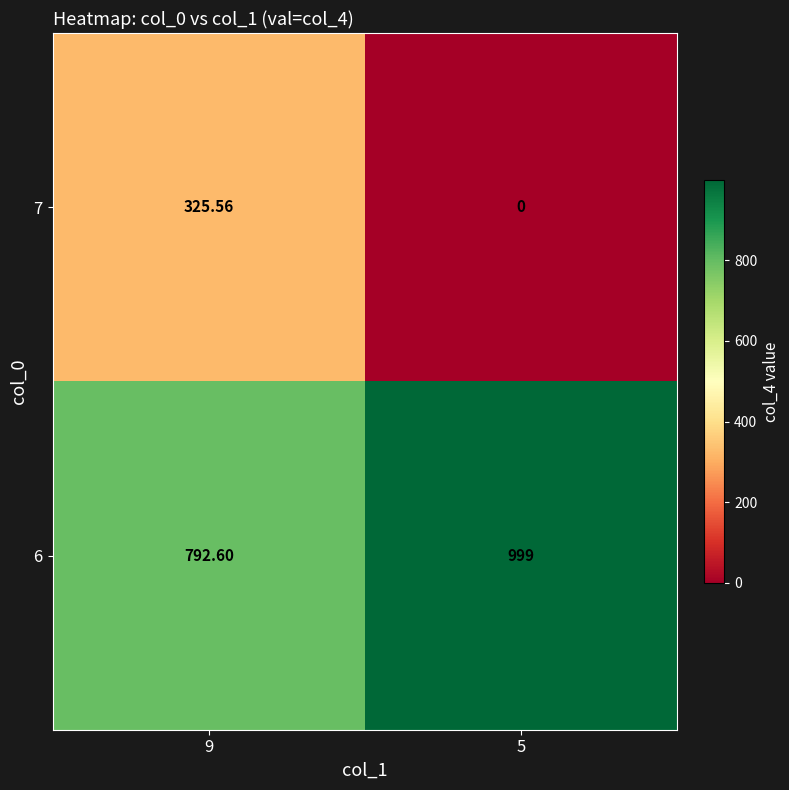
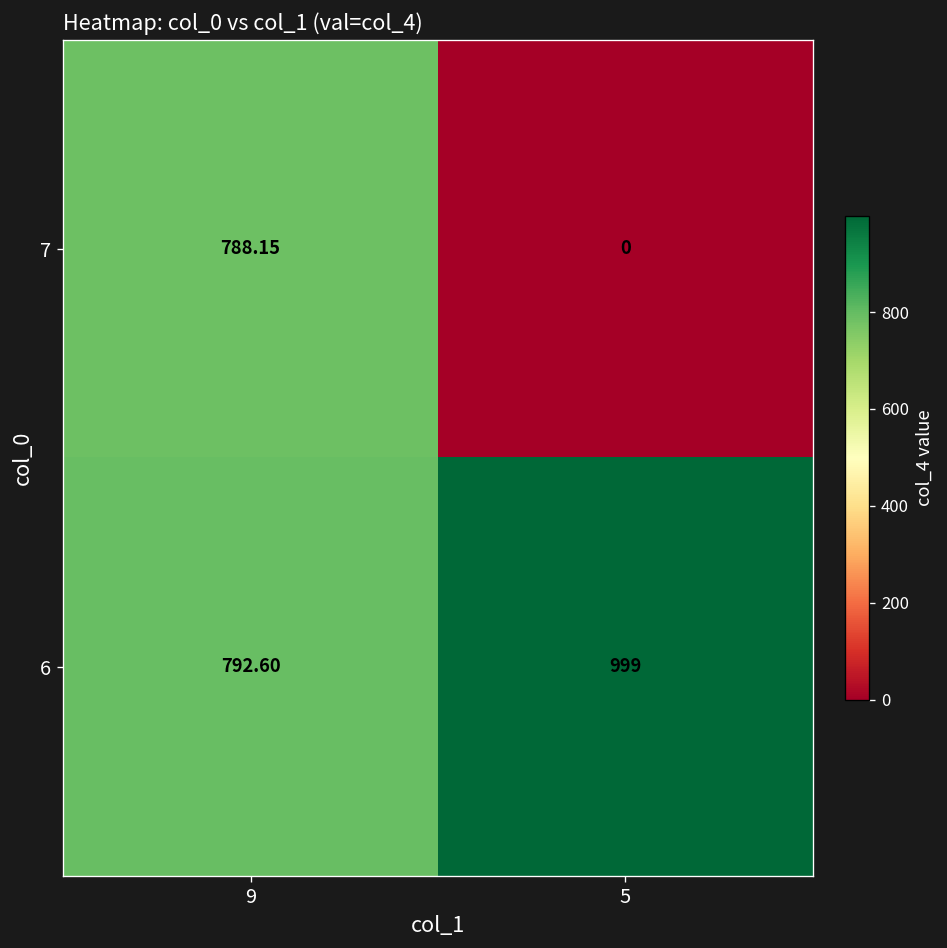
  {
    "7": {
-     "9": 325.56,
+     "9": 788.15,
      "5": 0
    },
    "6": {
      "9": 792.60,
      "5": 999
    }
  }
